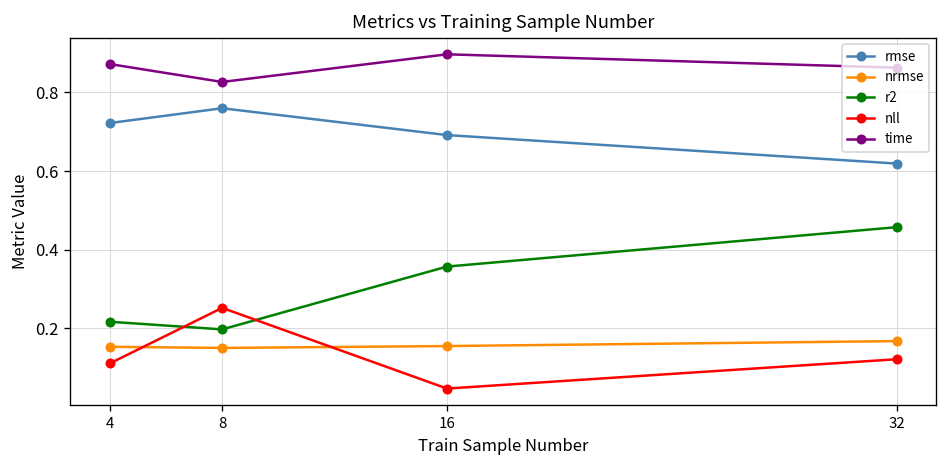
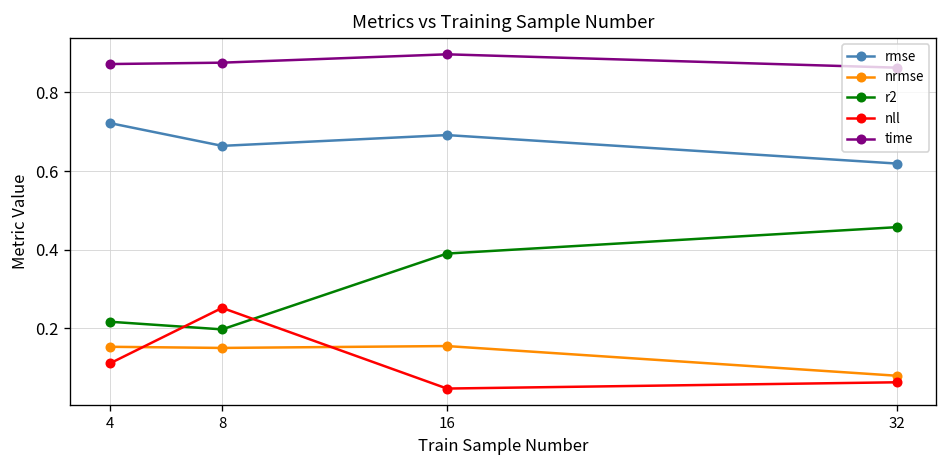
  {
    "rmse": {
      "4": 0.72,
-     "8": 0.76,
+     "8": 0.66,
      "16": 0.69,
      "32": 0.62
    },
    "nrmse": {
      "4": 0.15,
      "8": 0.15,
      "16": 0.15,
-     "32": 0.17
+     "32": 0.08
    },
    "r2": {
      "4": 0.22,
      "8": 0.20,
-     "16": 0.36,
+     "16": 0.39,
      "32": 0.46
    },
    "nll": {
      "4": 0.11,
      "8": 0.25,
      "16": 0.05,
-     "32": 0.12
+     "32": 0.06
    },
    "time": {
      "4": 0.87,
-     "8": 0.83,
+     "8": 0.88,
      "16": 0.90
    }
  }
